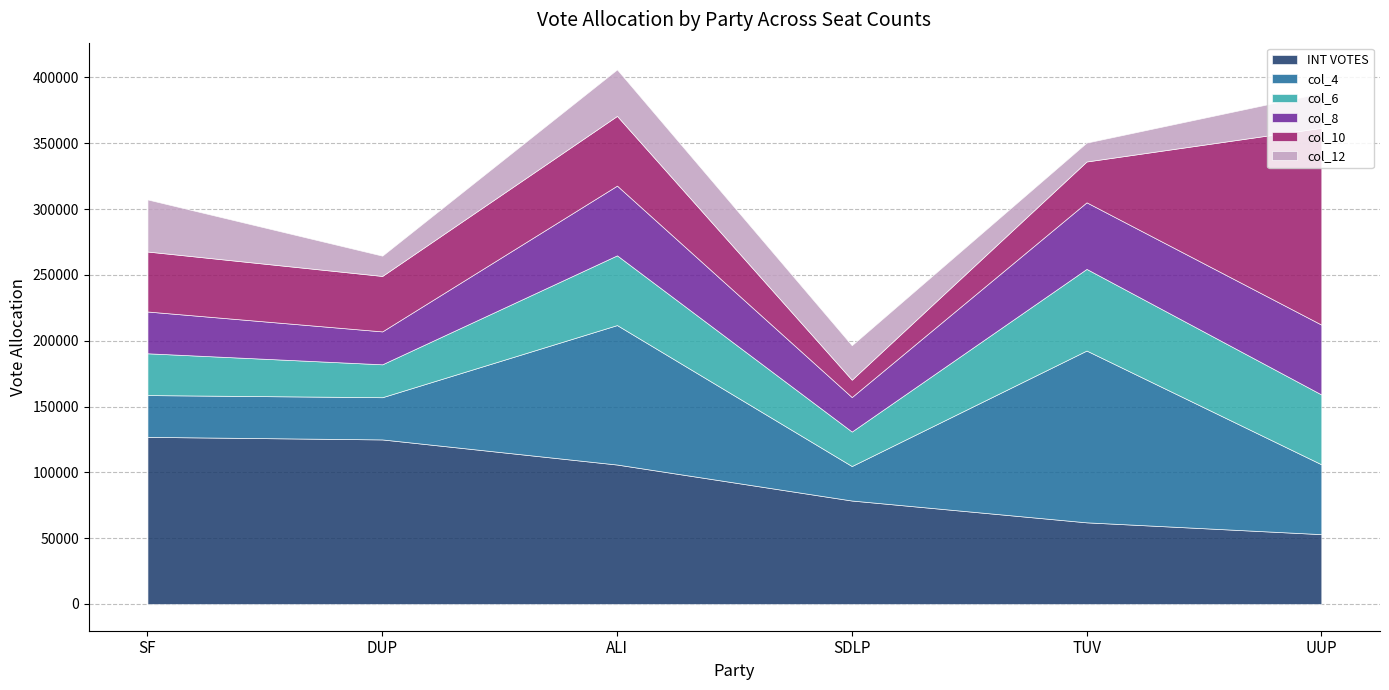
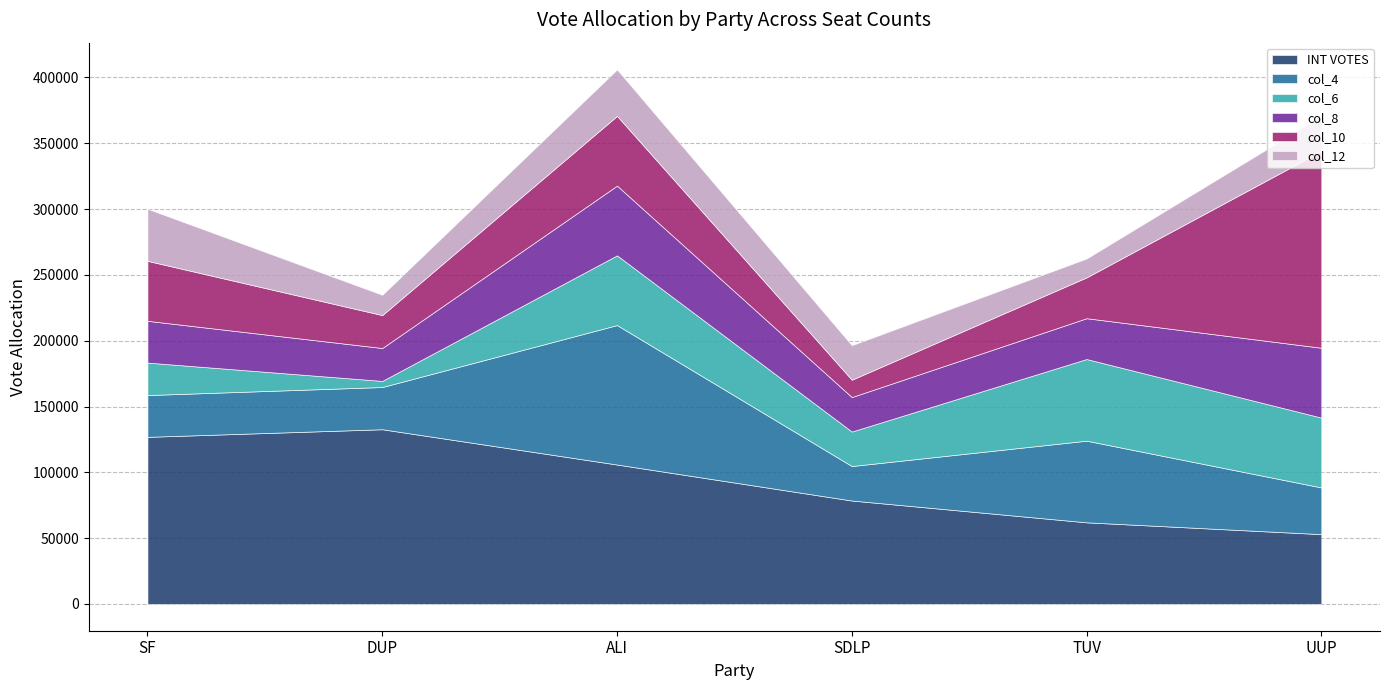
  {
    "INT VOTES": {
      "SF": 127000,
-     "DUP": 125000,
+     "DUP": 133000,
      "ALI": 106000,
      "SDLP": 79000,
      "TUV": 62000,
      "UUP": 53000
    },
    "col_4": {
      "SF": 32000,
      "DUP": 32000,
      "ALI": 106000,
      "SDLP": 26000,
-     "TUV": 130000,
-     "UUP": 53000
+     "TUV": 62000,
+     "UUP": 35000
    },
    "col_6": {
-     "SF": 32000,
-     "DUP": 25000,
+     "SF": 25000,
+     "DUP": 5000,
      "ALI": 53000,
      "SDLP": 26000,
      "TUV": 62000,
      "UUP": 53000
    },
    "col_8": {
      "SF": 32000,
      "DUP": 25000,
      "ALI": 53000,
      "SDLP": 26000,
-     "TUV": 51000,
+     "TUV": 31000,
      "UUP": 53000
    },
    "col_10": {
      "SF": 46000,
-     "DUP": 42000,
+     "DUP": 25000,
      "ALI": 53000,
      "SDLP": 13000,
      "TUV": 31000
    },
    "col_12": {
      "SF": 40000,
      "DUP": 15000,
      "ALI": 35000,
      "SDLP": 26000,
      "TUV": 14000
    }
  }
